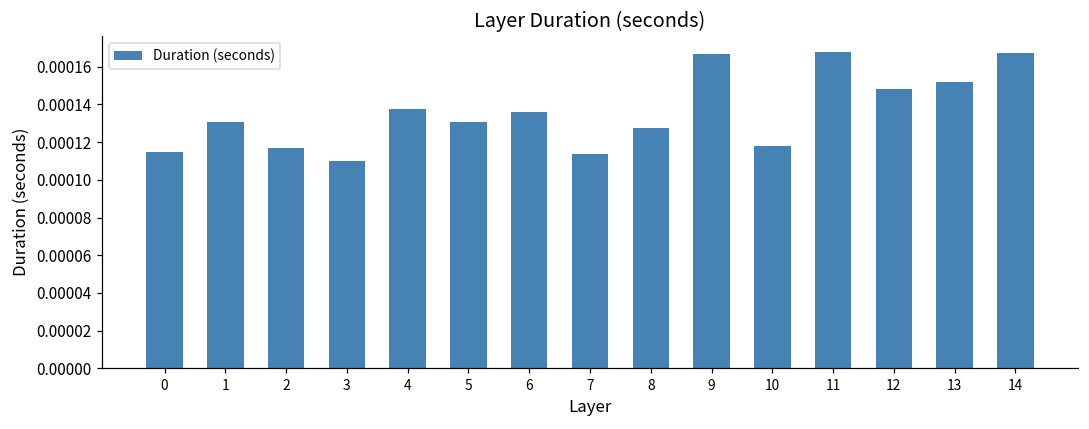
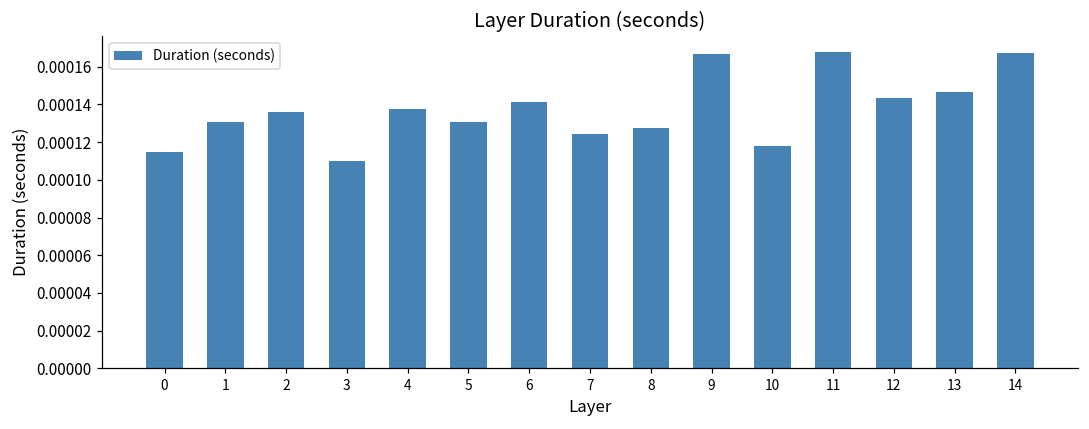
  {
    "0": 0.000115,
    "1": 0.000131,
-   "2": 0.000117,
+   "2": 0.000136,
    "3": 0.000110,
    "4": 0.000138,
    "5": 0.000131,
-   "6": 0.000136,
-   "7": 0.000113,
+   "6": 0.000142,
+   "7": 0.000124,
    "8": 0.000127,
    "9": 0.000167,
    "10": 0.000118,
    "11": 0.000168,
-   "12": 0.000148,
-   "13": 0.000152,
+   "12": 0.000143,
+   "13": 0.000147,
    "14": 0.000168
  }
